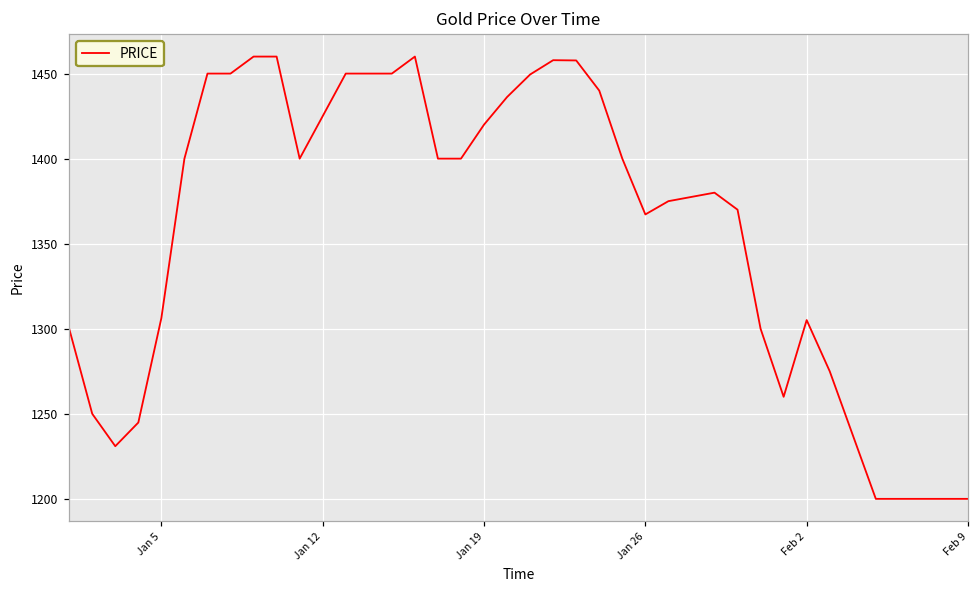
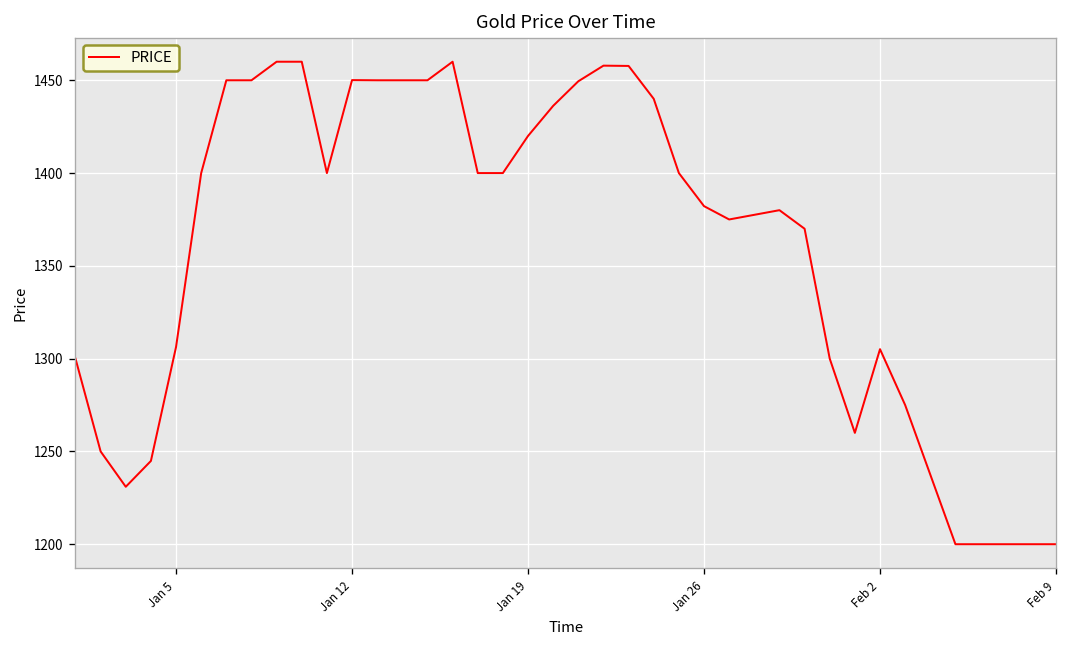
  {
    "Jan 5": 1306,
-   "Jan 12": 1425,
+   "Jan 12": 1450,
    "Jan 19": 1420,
-   "Jan 26": 1367,
+   "Jan 26": 1382,
    "Feb 2": 1305,
    "Feb 9": 1200
  }
